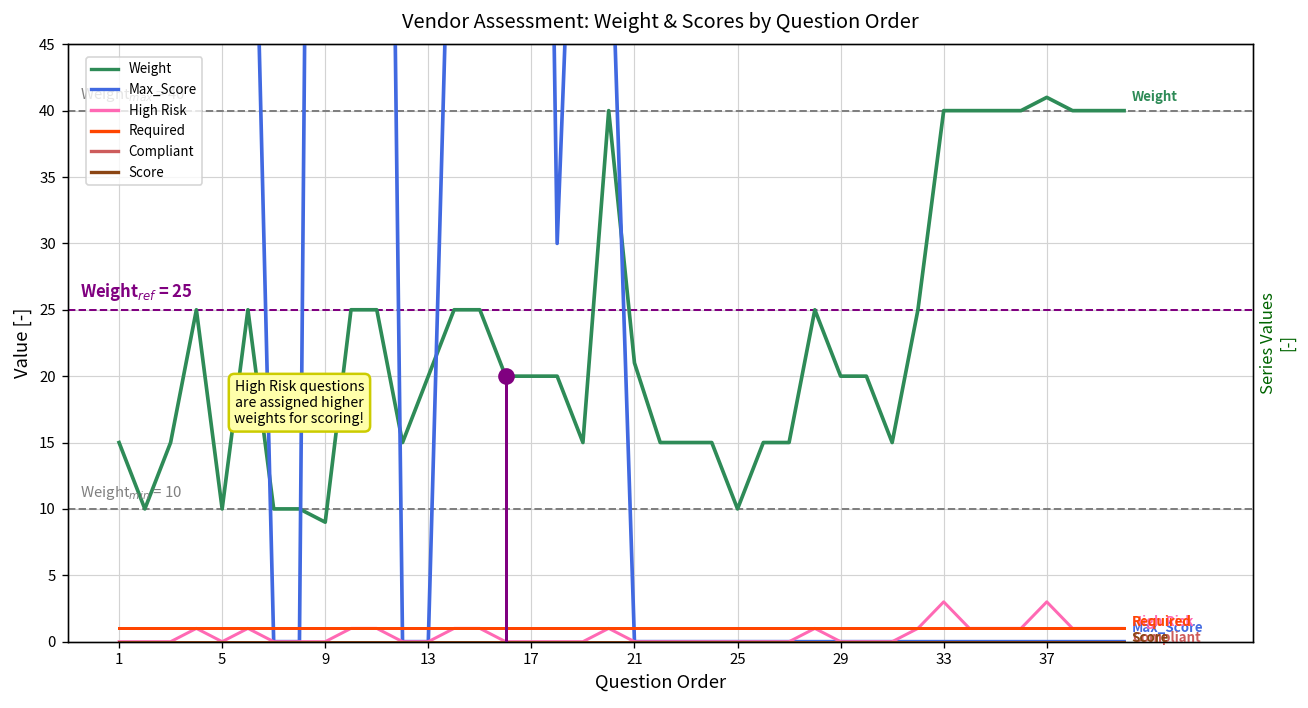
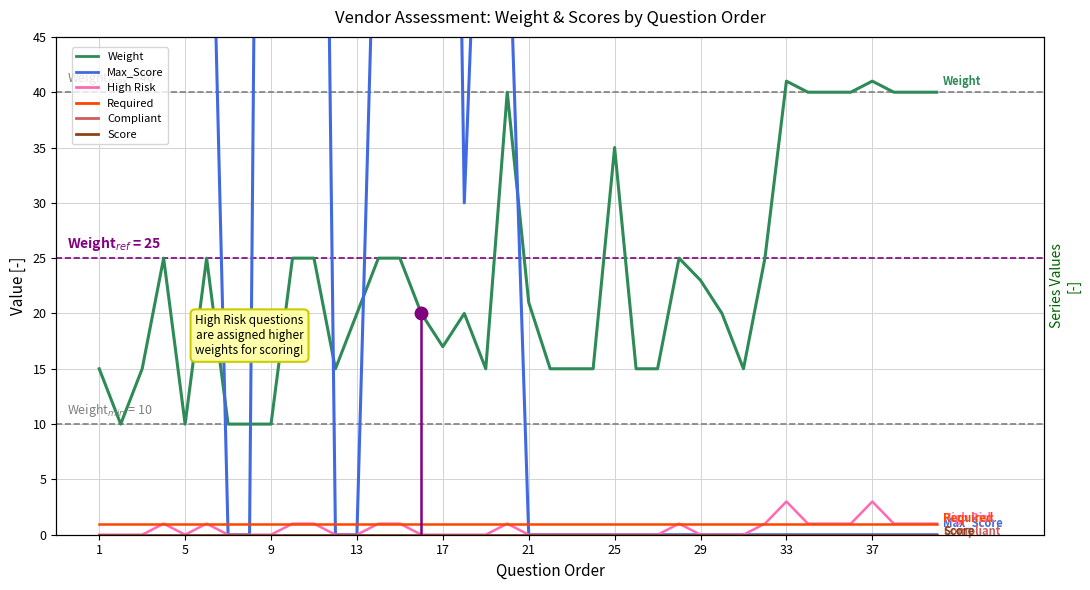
  {
    "Weight": {
      "1": 15,
      "5": 10,
-     "9": 9,
+     "9": 10,
      "13": 20,
-     "17": 20,
+     "17": 17,
      "21": 21,
-     "25": 10,
-     "29": 20,
-     "33": 40,
+     "25": 35,
+     "29": 23,
+     "33": 41,
      "37": 41
    },
    "High Risk": {
      "33": 3,
      "37": 3
    },
    "Required": {
      "1": 1,
      "5": 1,
      "9": 1,
      "13": 1,
      "17": 1,
      "21": 1,
      "25": 1,
      "29": 1,
      "33": 1,
      "37": 1
    }
  }
